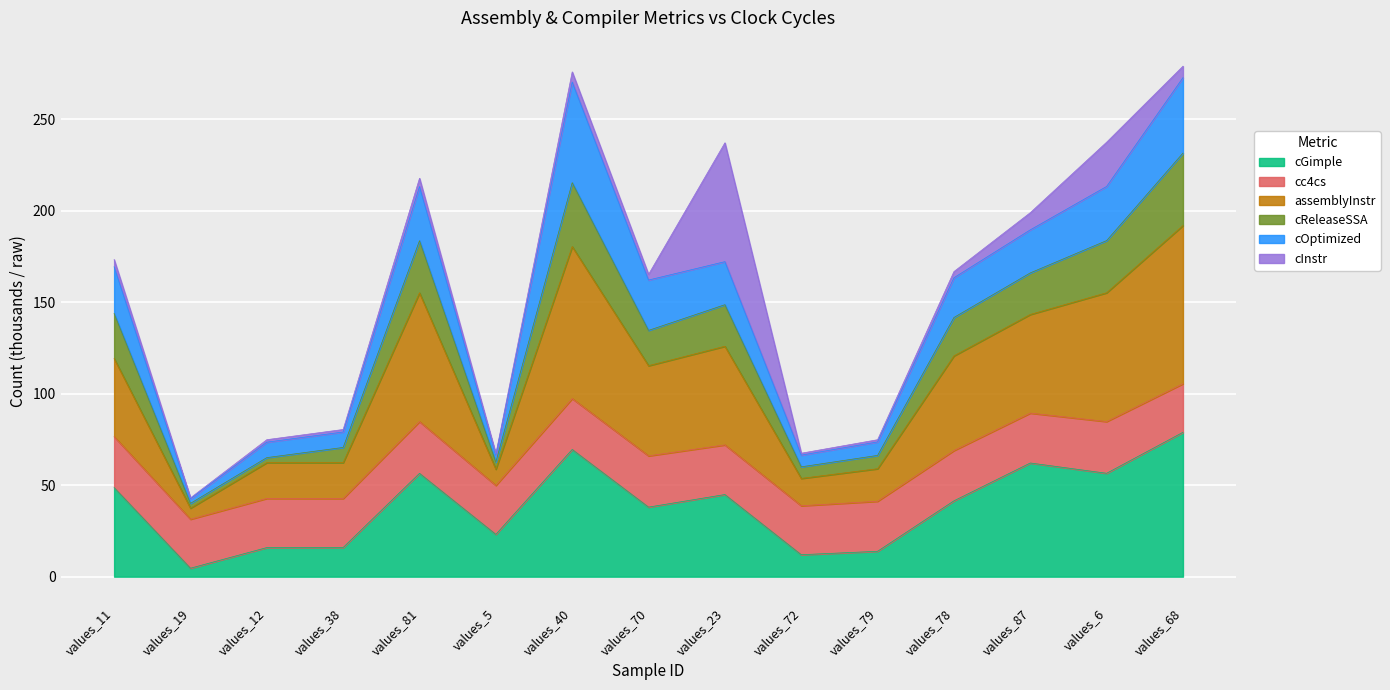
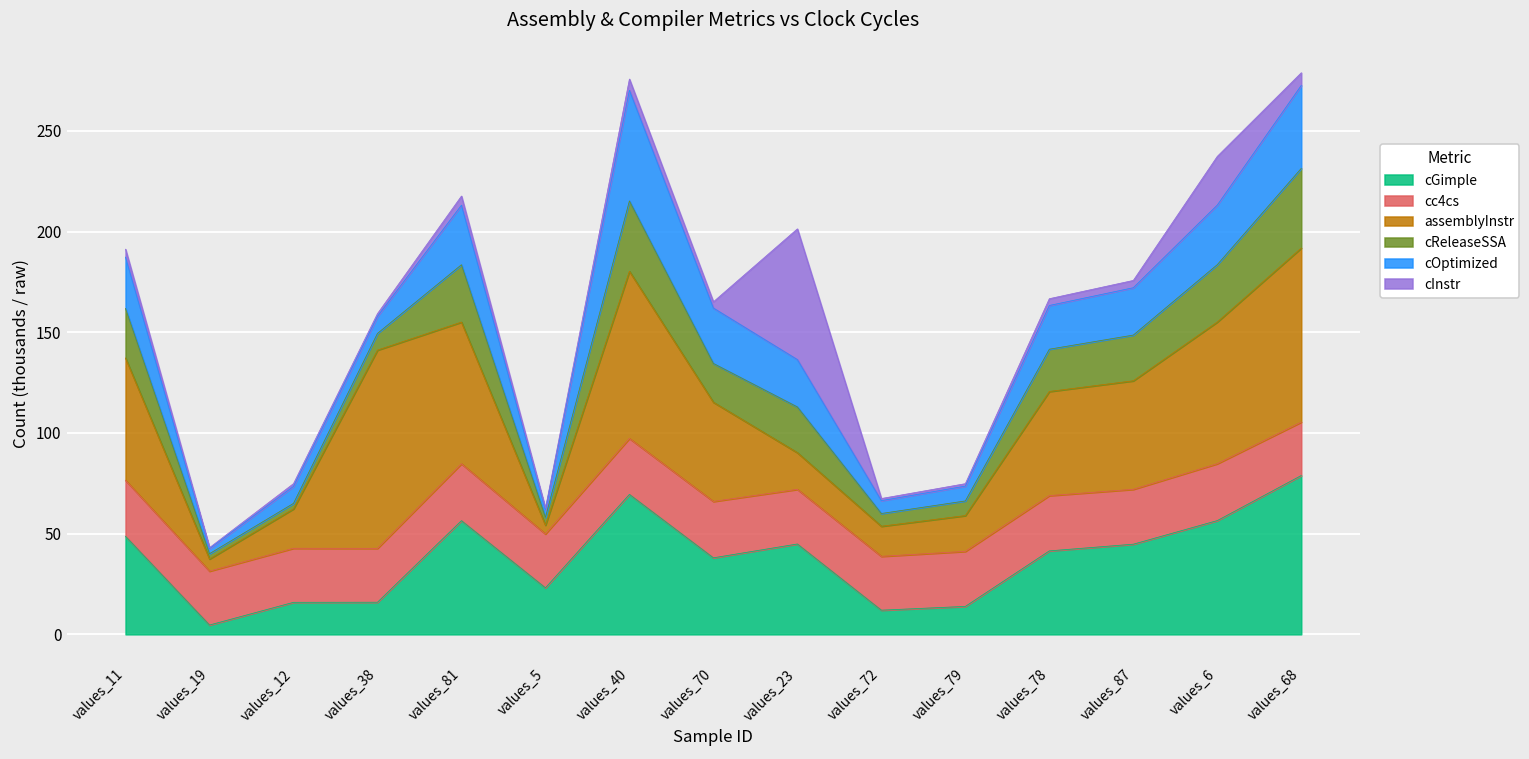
  {
    "cGimple": {
      "values_11": 49,
      "values_19": 5,
      "values_12": 16,
      "values_38": 16,
      "values_81": 56,
      "values_5": 23,
      "values_40": 70,
      "values_70": 38,
      "values_23": 45,
      "values_72": 12,
      "values_79": 14,
      "values_78": 41,
-     "values_87": 62,
+     "values_87": 45,
      "values_6": 56,
      "values_68": 79
    },
    "cc4cs": {
      "values_11": 28,
      "values_19": 27,
      "values_12": 27,
      "values_38": 27,
      "values_81": 28,
      "values_5": 27,
      "values_40": 28,
      "values_70": 28,
      "values_23": 27,
      "values_72": 27,
      "values_79": 27,
      "values_78": 27,
      "values_87": 27,
      "values_6": 28,
      "values_68": 27
    },
    "assemblyInstr": {
-     "values_11": 43,
+     "values_11": 61,
      "values_19": 6,
      "values_12": 20,
-     "values_38": 20,
+     "values_38": 98,
      "values_81": 70,
-     "values_5": 9,
+     "values_5": 4,
      "values_40": 83,
      "values_70": 49,
-     "values_23": 54,
+     "values_23": 18,
      "values_72": 15,
      "values_79": 18,
      "values_78": 52,
      "values_87": 54,
      "values_6": 70,
      "values_68": 86
    },
    "cReleaseSSA": {
      "values_11": 25,
      "values_19": 3,
      "values_12": 3,
      "values_38": 8,
      "values_81": 28,
      "values_5": 4,
      "values_40": 35,
      "values_70": 19,
      "values_23": 23,
      "values_72": 6,
      "values_79": 7,
      "values_78": 21,
      "values_87": 23,
      "values_6": 28,
      "values_68": 40
    },
    "cOptimized": {
      "values_11": 25,
      "values_81": 30,
      "values_40": 55,
      "values_70": 28,
      "values_23": 24,
      "values_78": 22,
      "values_87": 24,
      "values_6": 30,
      "values_68": 41
    },
    "cInstr": {
      "values_11": 4,
      "values_81": 5,
      "values_40": 6,
      "values_70": 3,
      "values_23": 65,
      "values_78": 3,
-     "values_87": 9,
+     "values_87": 4,
      "values_6": 24,
      "values_68": 6
    }
  }
